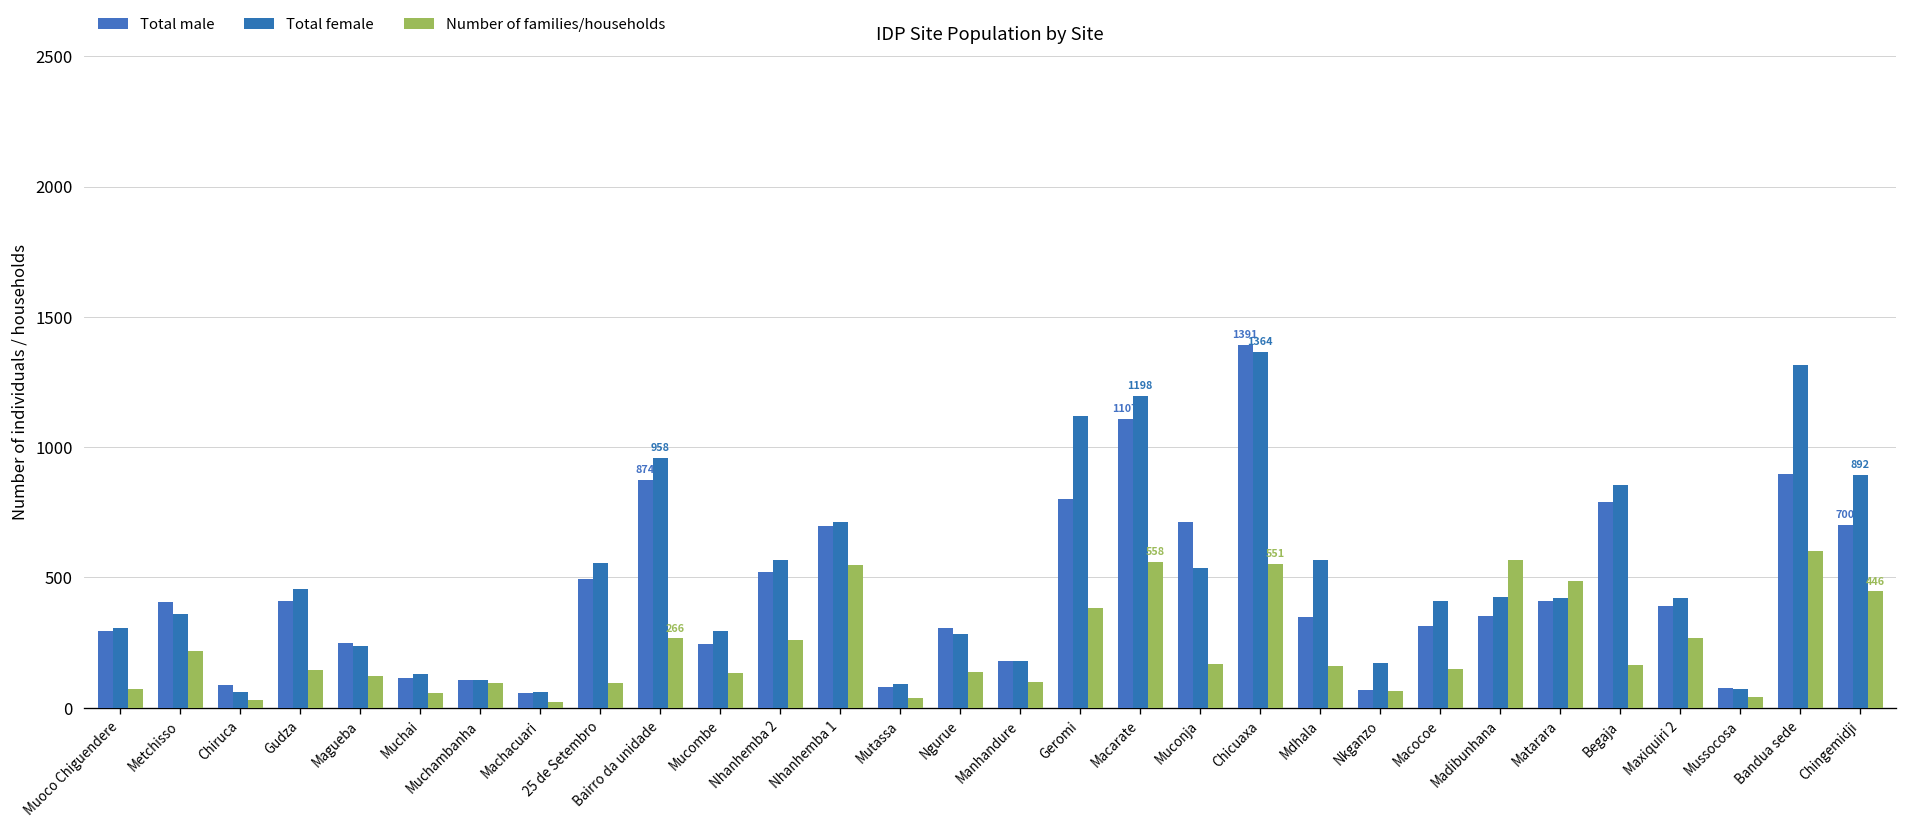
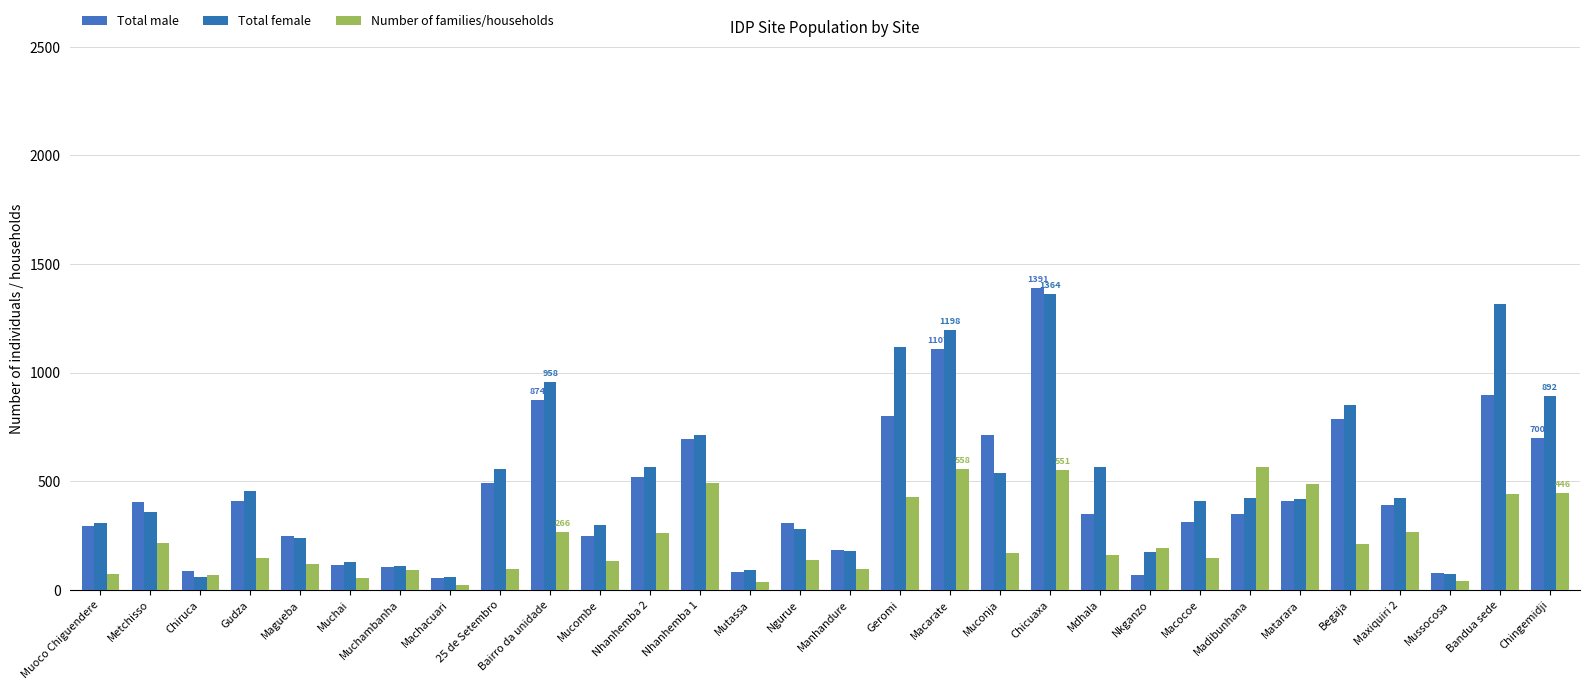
  {
    "Number of families/households": {
      "Muoco Chiguendere": 70,
      "Metchisso": 220,
-     "Chiruca": 30,
+     "Chiruca": 70,
      "Gudza": 140,
      "Magueba": 120,
      "Muchai": 60,
      "Muchambanha": 90,
      "Machacuari": 20,
      "25 de Setembro": 90,
      "Mucombe": 130,
      "Nhanhemba 2": 260,
-     "Nhanhemba 1": 550,
+     "Nhanhemba 1": 490,
      "Mutassa": 40,
      "Ngurue": 140,
      "Manhandure": 100,
-     "Geromi": 380,
+     "Geromi": 430,
      "Muconja": 170,
      "Mdhala": 160,
-     "Nkganzo": 60,
+     "Nkganzo": 190,
      "Macocoe": 150,
      "Madibunhana": 570,
      "Matarara": 490,
-     "Begaja": 170,
+     "Begaja": 210,
      "Maxiquiri 2": 270,
      "Mussocosa": 40,
-     "Bandua sede": 600
+     "Bandua sede": 440
    }
  }
